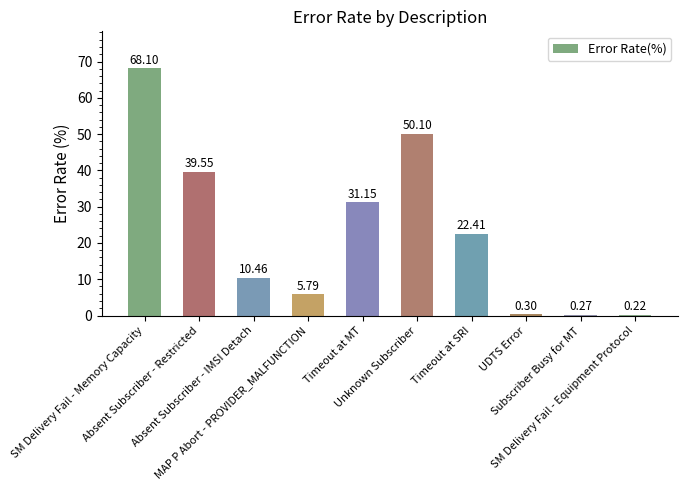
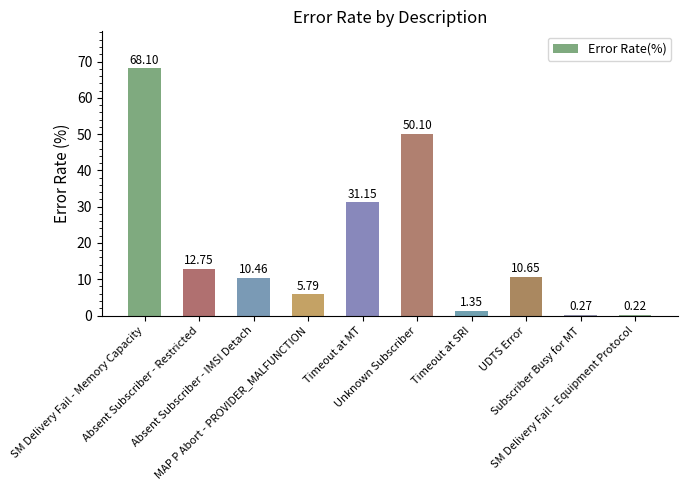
  {
    "SM Delivery Fail - Memory Capacity": 68.10,
-   "Absent Subscriber - Restricted": 39.55,
+   "Absent Subscriber - Restricted": 12.75,
    "Absent Subscriber - IMSI Detach": 10.46,
    "MAP P Abort - PROVIDER_MALFUNCTION": 5.79,
    "Timeout at MT": 31.15,
    "Unknown Subscriber": 50.10,
-   "Timeout at SRI": 22.41,
-   "UDTS Error": 0.30,
+   "Timeout at SRI": 1.35,
+   "UDTS Error": 10.65,
    "Subscriber Busy for MT": 0.27,
    "SM Delivery Fail - Equipment Protocol": 0.22
  }
